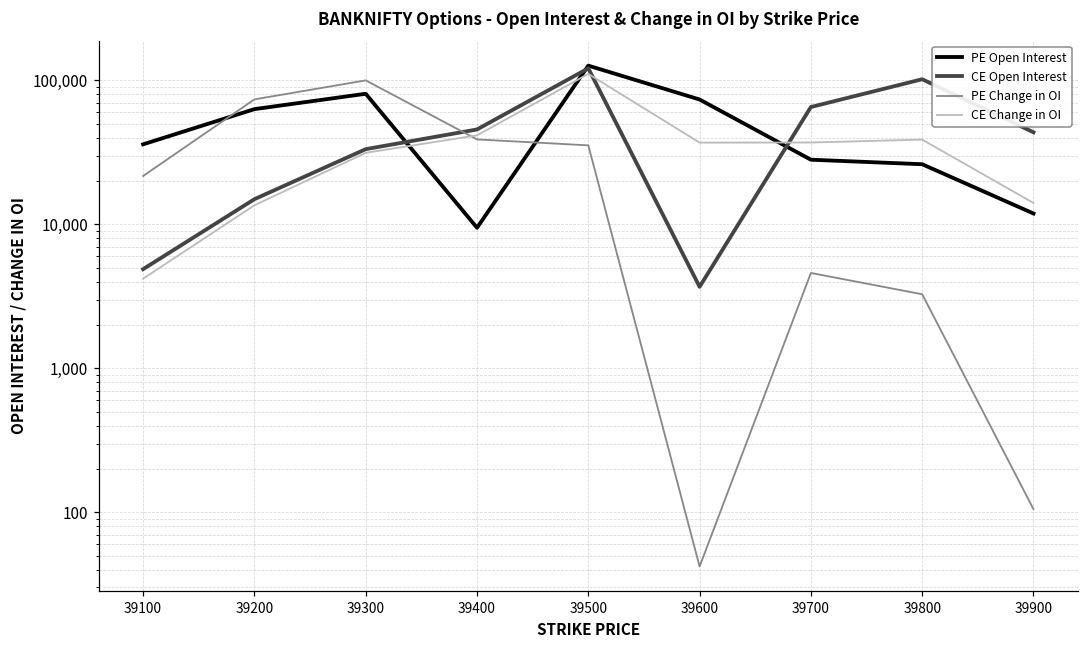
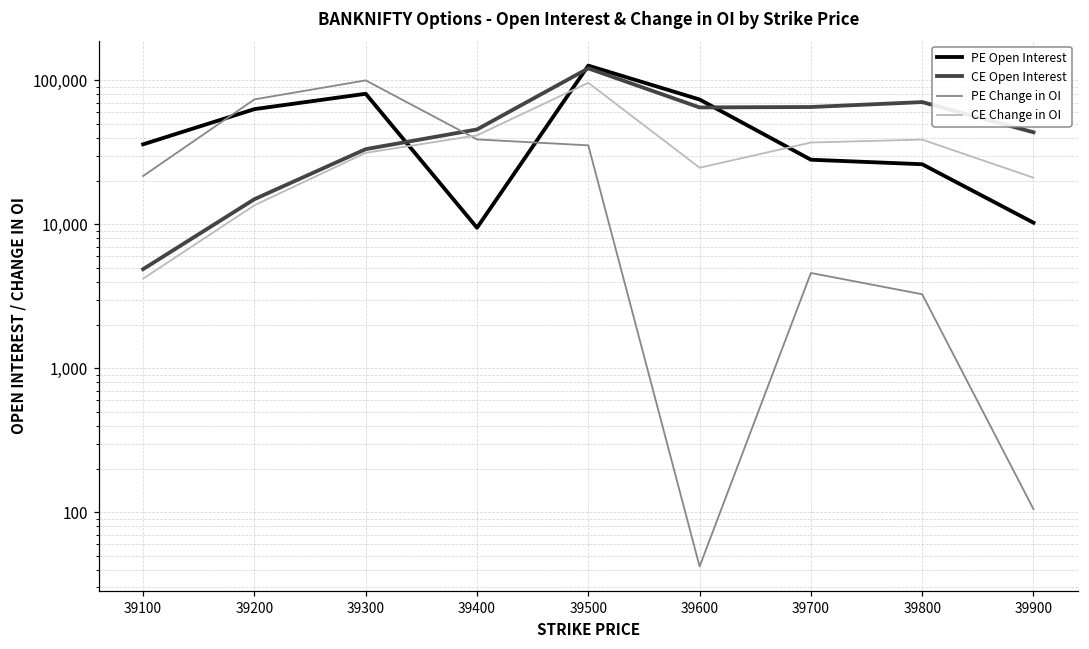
  {
    "PE Open Interest": {
      "39100": "36,000",
      "39200": "60,000",
      "39300": "80,000",
      "39400": "9,000",
      "39600": "70,000",
      "39700": "28,000",
      "39800": "26,000",
-     "39900": "12,000"
+     "39900": "10,000"
    },
    "CE Open Interest": {
      "39100": "4,900",
      "39200": "15,000",
      "39300": "33,000",
      "39400": "46,000",
-     "39600": "3,700",
+     "39600": "60,000",
      "39700": "70,000",
-     "39800": "100,000",
+     "39800": "70,000",
      "39900": "44,000"
    },
    "PE Change in OI": {
      "39100": "22,000",
      "39200": "70,000",
      "39300": "100,000",
      "39400": "39,000",
      "39500": "35,000",
      "39600": "42",
      "39700": "4,600",
      "39800": "3,300",
      "39900": "110"
    },
    "CE Change in OI": {
      "39100": "4,200",
      "39200": "14,000",
      "39300": "31,000",
      "39400": "42,000",
-     "39500": "110,000",
-     "39600": "37,000",
+     "39500": "100,000",
+     "39600": "25,000",
      "39700": "37,000",
      "39800": "39,000",
-     "39900": "14,000"
+     "39900": "21,000"
    }
  }
